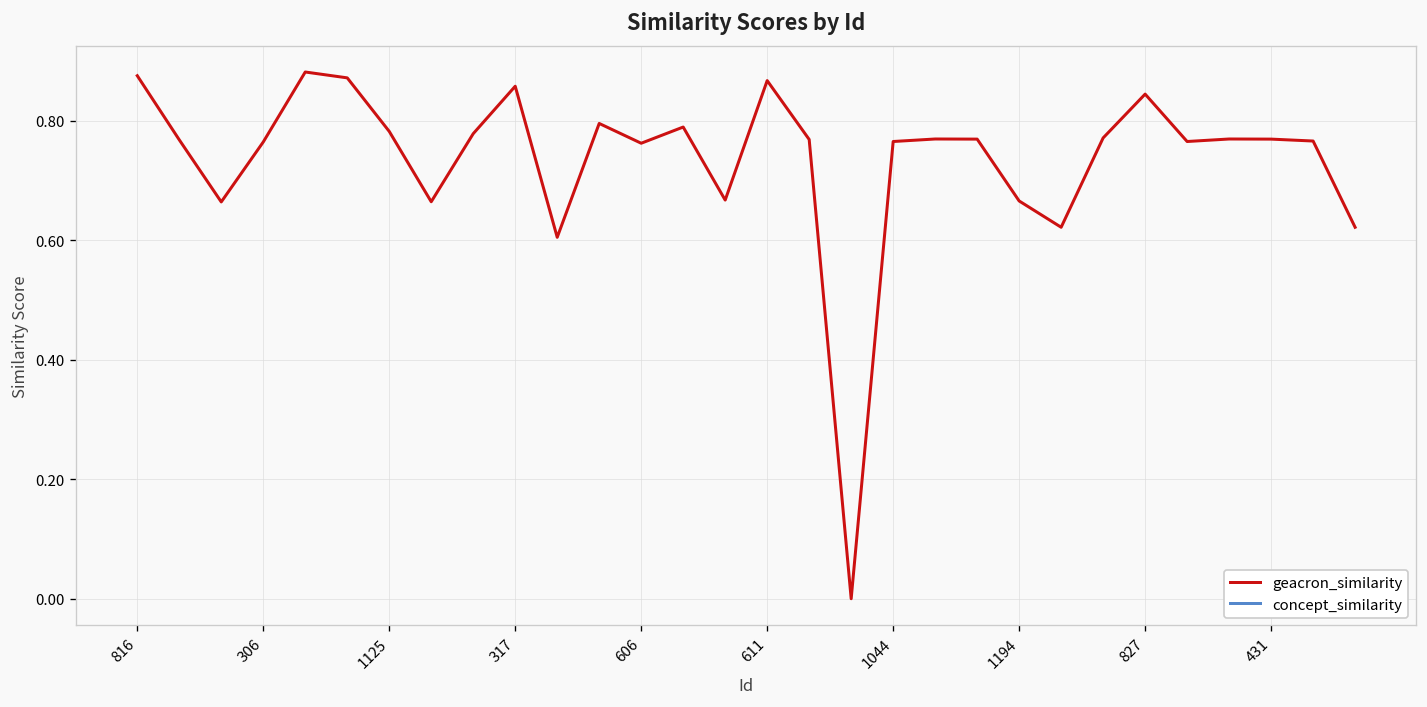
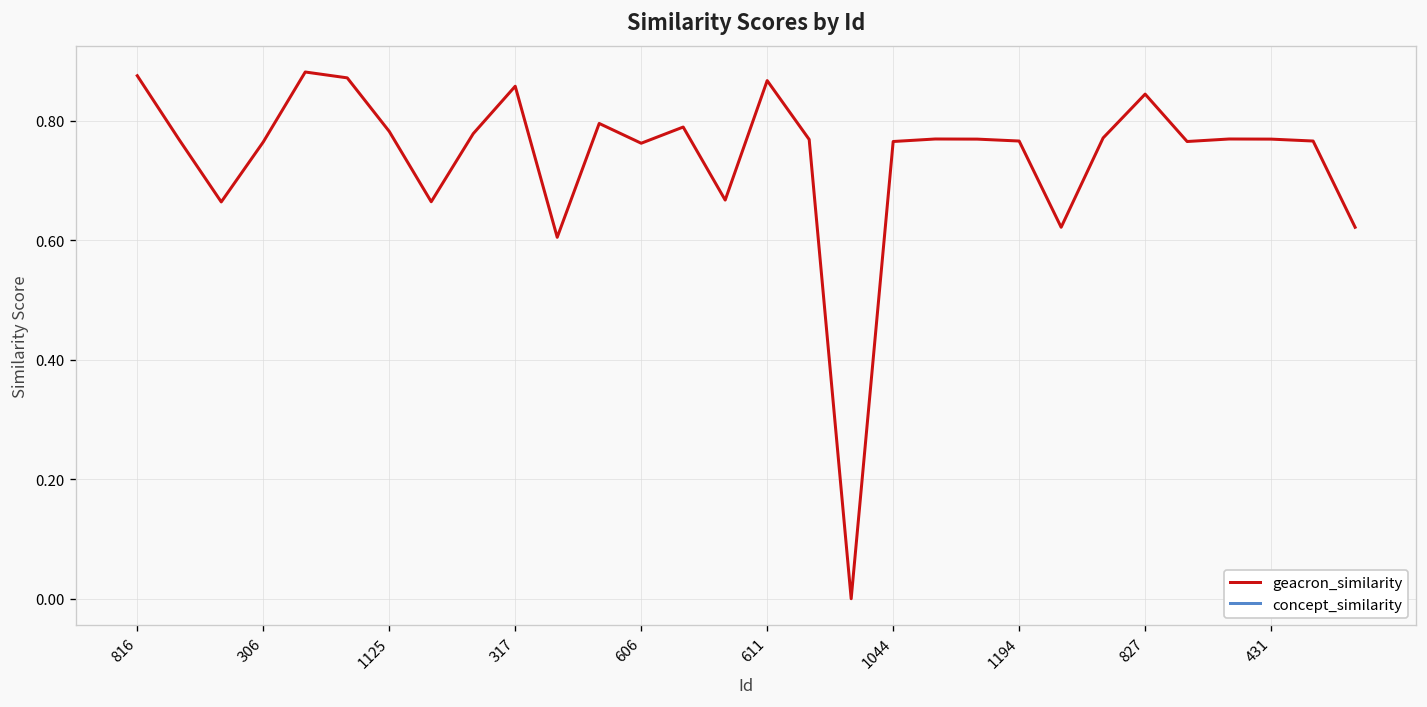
  {
    "816": 0.88,
    "306": 0.76,
    "1125": 0.78,
    "317": 0.86,
    "606": 0.76,
    "611": 0.87,
    "1044": 0.77,
-   "1194": 0.67,
+   "1194": 0.77,
    "827": 0.84,
    "431": 0.77
  }
